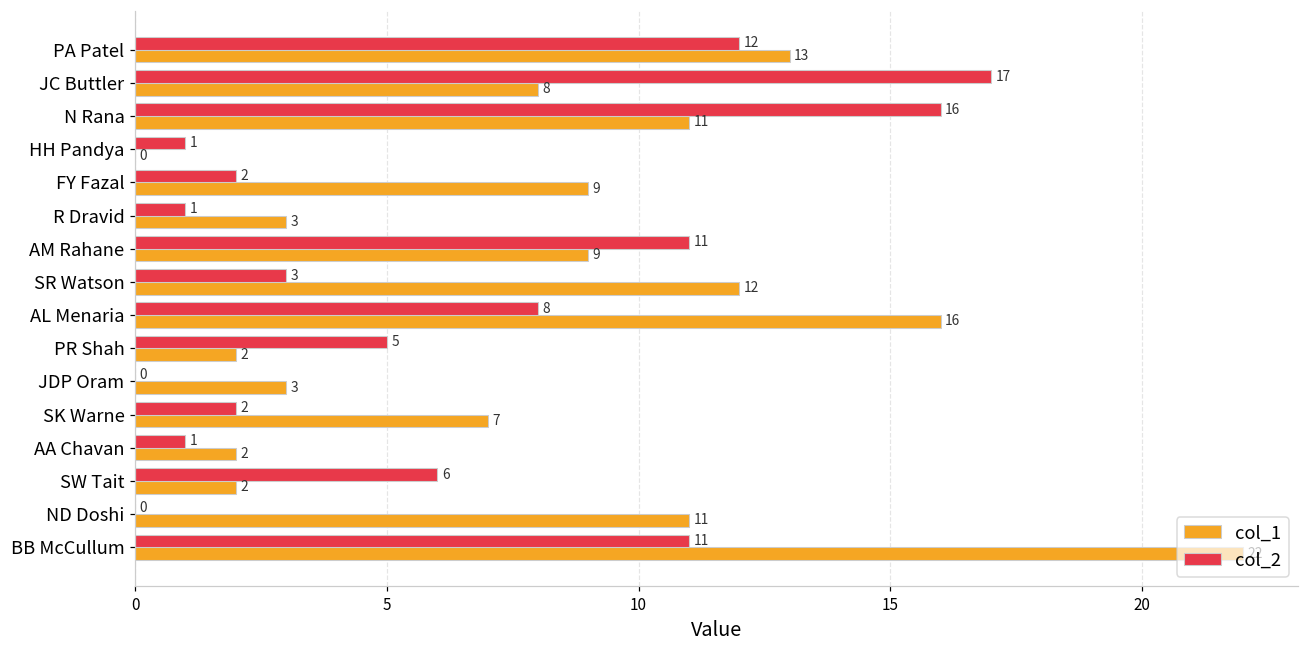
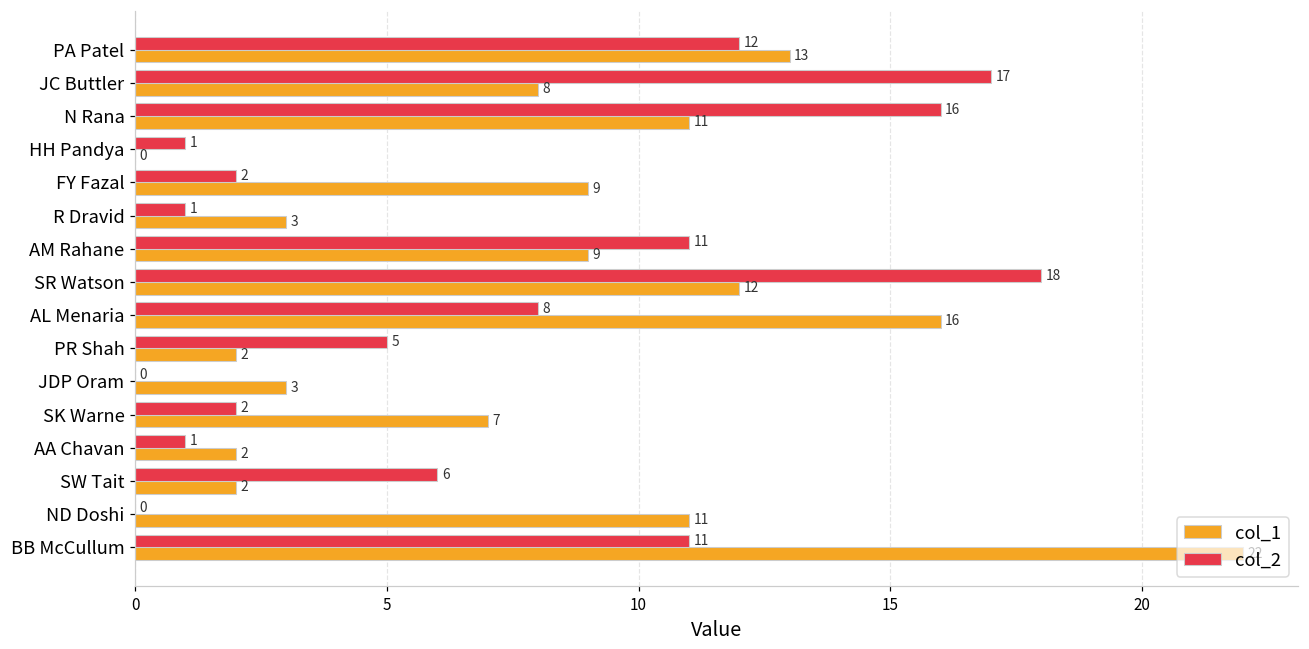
  {
    "col_1": {
      "PA Patel": 13,
      "JC Buttler": 8,
      "N Rana": 11,
      "HH Pandya": 0,
      "FY Fazal": 9,
      "R Dravid": 3,
      "AM Rahane": 9,
      "SR Watson": 12,
      "AL Menaria": 16,
      "PR Shah": 2,
      "JDP Oram": 3,
      "SK Warne": 7,
      "AA Chavan": 2,
      "SW Tait": 2,
      "ND Doshi": 11
    },
    "col_2": {
      "PA Patel": 12,
      "JC Buttler": 17,
      "N Rana": 16,
      "HH Pandya": 1,
      "FY Fazal": 2,
      "R Dravid": 1,
      "AM Rahane": 11,
-     "SR Watson": 3,
+     "SR Watson": 18,
      "AL Menaria": 8,
      "PR Shah": 5,
      "JDP Oram": 0,
      "SK Warne": 2,
      "AA Chavan": 1,
      "SW Tait": 6,
      "ND Doshi": 0,
      "BB McCullum": 11
    }
  }
